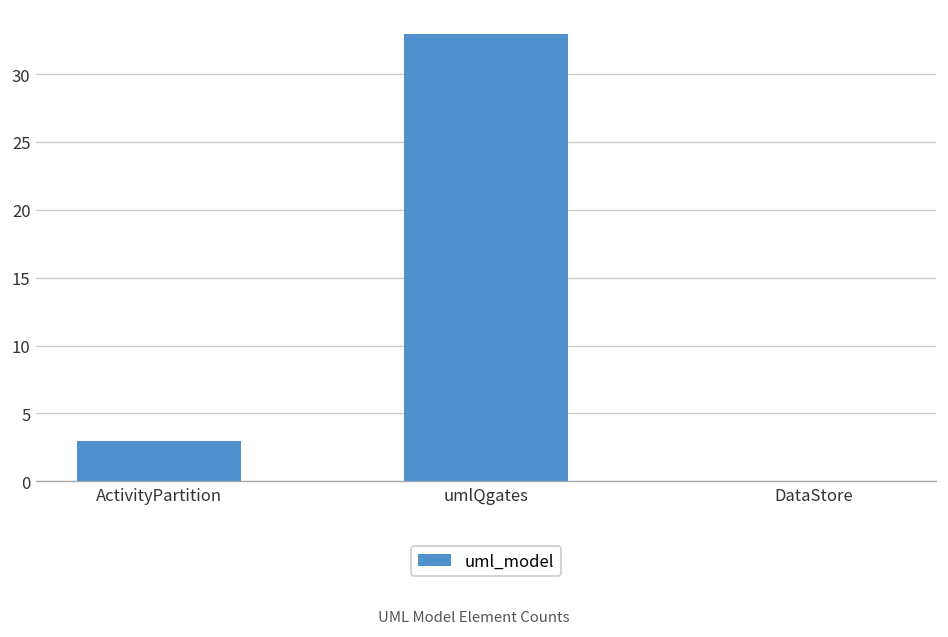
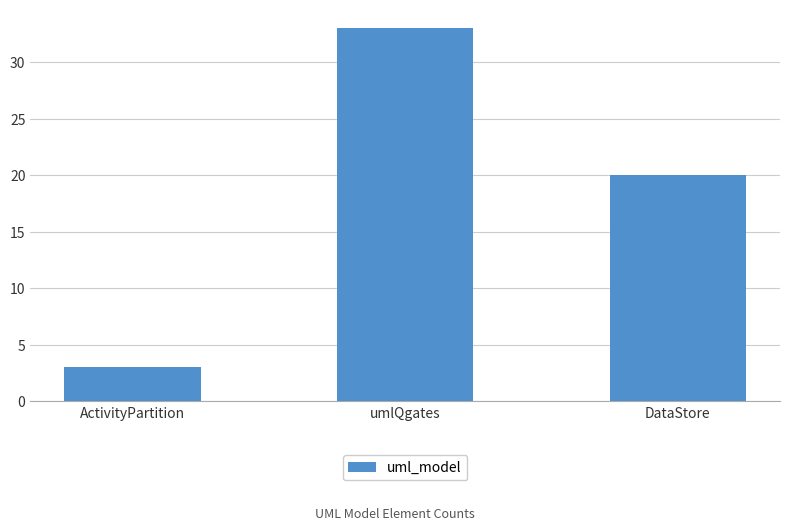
  {
    "ActivityPartition": 3,
    "umlQgates": 33,
-   "DataStore": 0
+   "DataStore": 20
  }
